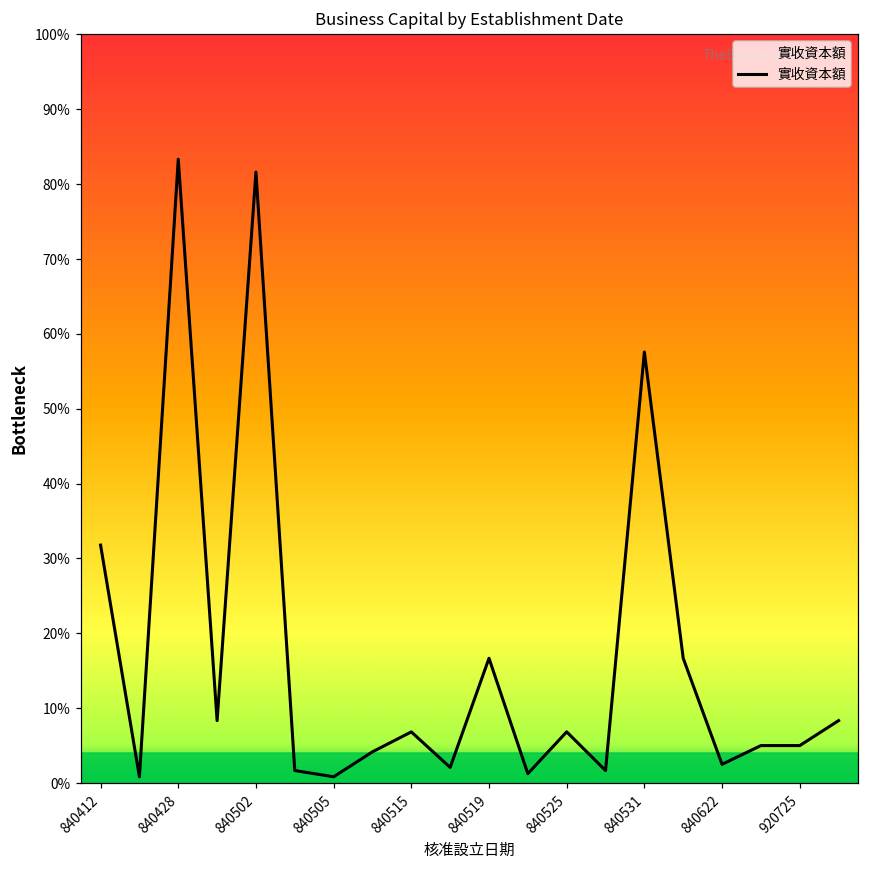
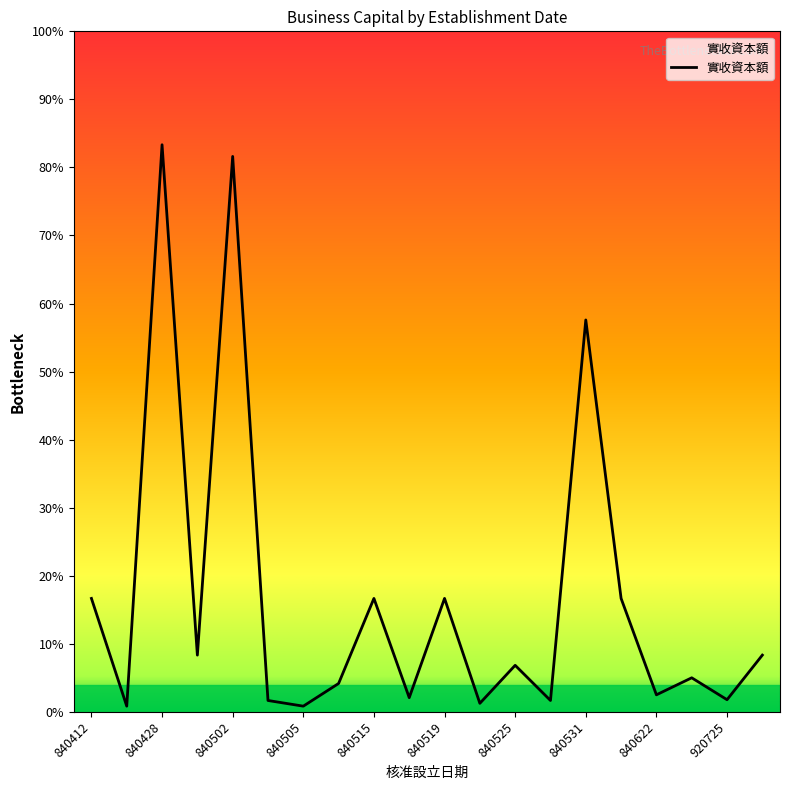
  {
    "實收資本額": {
-     "840412": "32%",
+     "840412": "17%",
      "840428": "83%",
      "840502": "82%",
      "840505": "1%",
-     "840515": "7%",
+     "840515": "17%",
      "840525": "7%",
      "840531": "58%",
      "840622": "3%",
-     "920725": "5%"
+     "920725": "2%"
    }
  }
